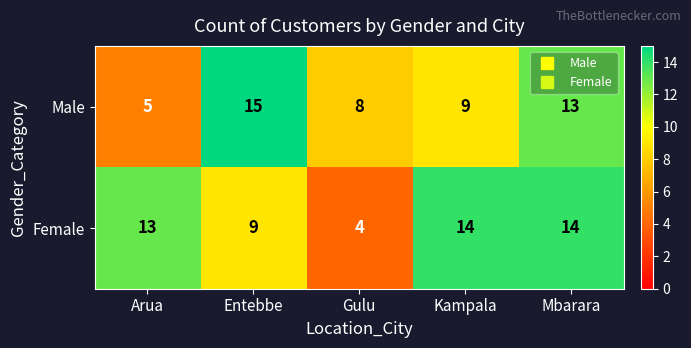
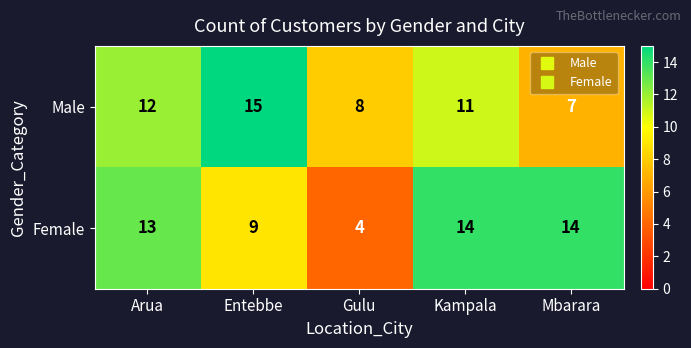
  {
    "Male": {
-     "Arua": 5,
+     "Arua": 12,
      "Entebbe": 15,
      "Gulu": 8,
-     "Kampala": 9,
-     "Mbarara": 13
+     "Kampala": 11,
+     "Mbarara": 7
    },
    "Female": {
      "Arua": 13,
      "Entebbe": 9,
      "Gulu": 4,
      "Kampala": 14,
      "Mbarara": 14
    }
  }
